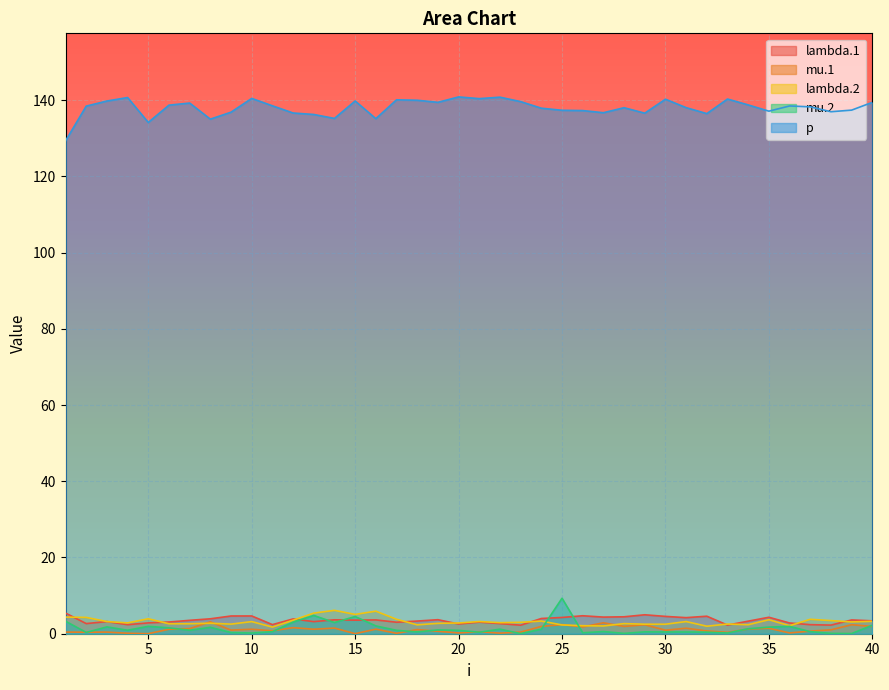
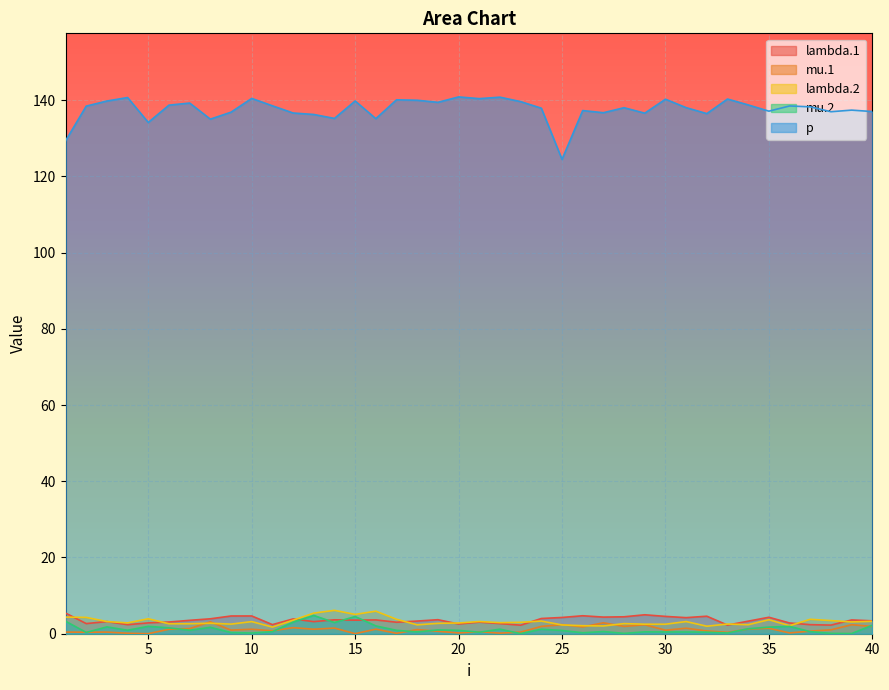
  {
    "mu.2": {
      "5": 2,
      "10": 0,
      "20": 1,
-     "25": 9
+     "25": 1
    },
    "p": {
      "5": 134,
      "10": 140,
      "15": 140,
      "20": 141,
-     "25": 137,
+     "25": 124,
      "30": 140,
-     "40": 139
+     "40": 137
    }
  }
